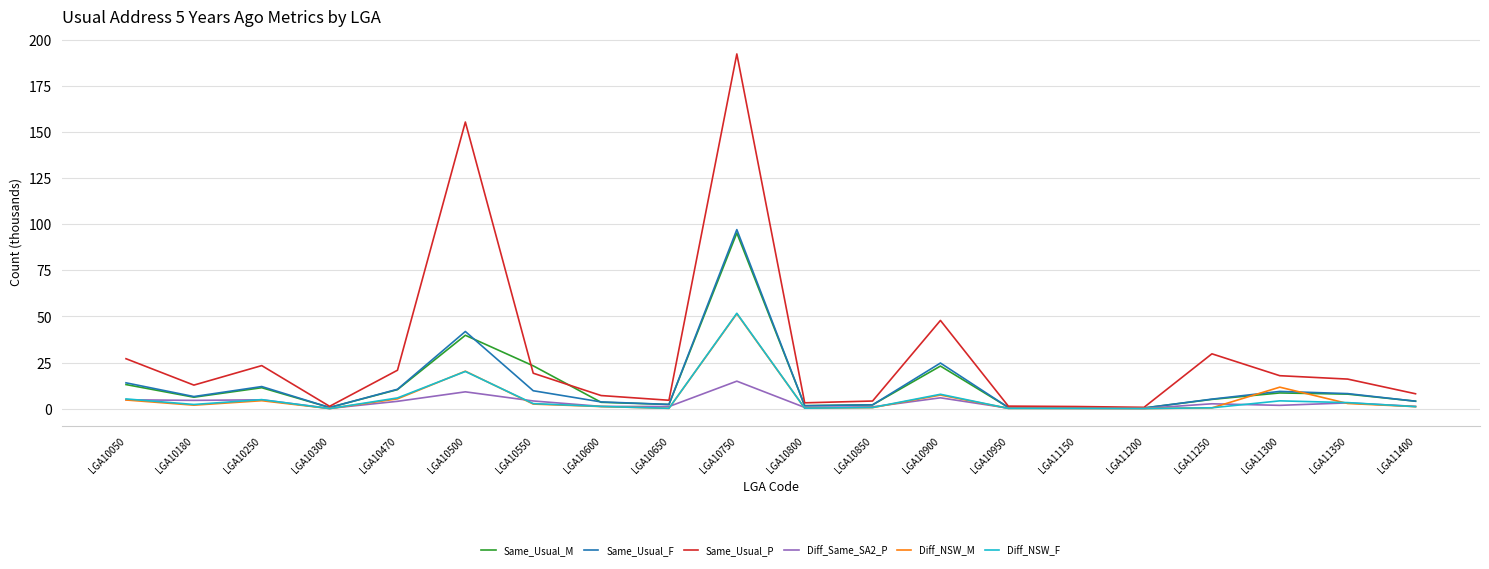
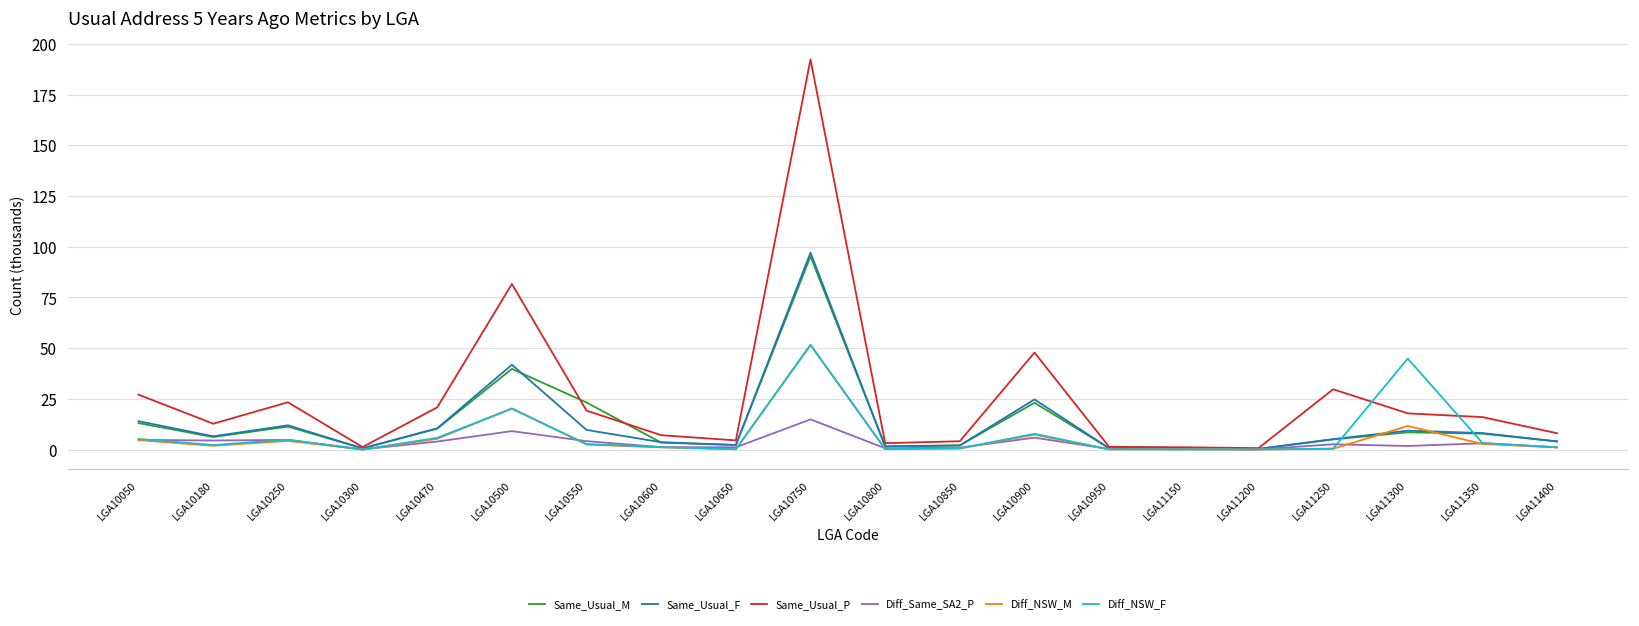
  {
    "Same_Usual_M": {
      "LGA10500": 40,
      "LGA10550": 23,
      "LGA10750": 95,
      "LGA10900": 23
    },
    "Same_Usual_F": {
      "LGA10500": 42,
      "LGA10550": 10,
      "LGA10750": 97,
      "LGA10900": 25
    },
    "Same_Usual_P": {
      "LGA10050": 27,
      "LGA10180": 13,
      "LGA10250": 23,
      "LGA10470": 21,
-     "LGA10500": 155,
+     "LGA10500": 82,
      "LGA10550": 19,
      "LGA10600": 7,
      "LGA10650": 5,
      "LGA10750": 192,
      "LGA10800": 3,
      "LGA10850": 4,
      "LGA10900": 48,
      "LGA11250": 30,
      "LGA11300": 18,
      "LGA11350": 16,
      "LGA11400": 8
    },
    "Diff_Same_SA2_P": {
      "LGA10180": 4,
      "LGA10500": 9,
      "LGA10550": 4,
      "LGA10750": 15,
      "LGA10900": 6,
      "LGA11250": 3,
      "LGA11300": 2
    },
    "Diff_NSW_M": {
      "LGA11300": 12
    },
    "Diff_NSW_F": {
-     "LGA11300": 4
+     "LGA11300": 45
    }
  }
